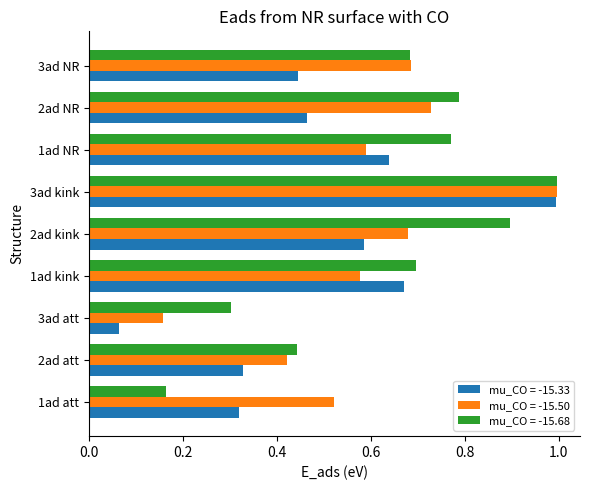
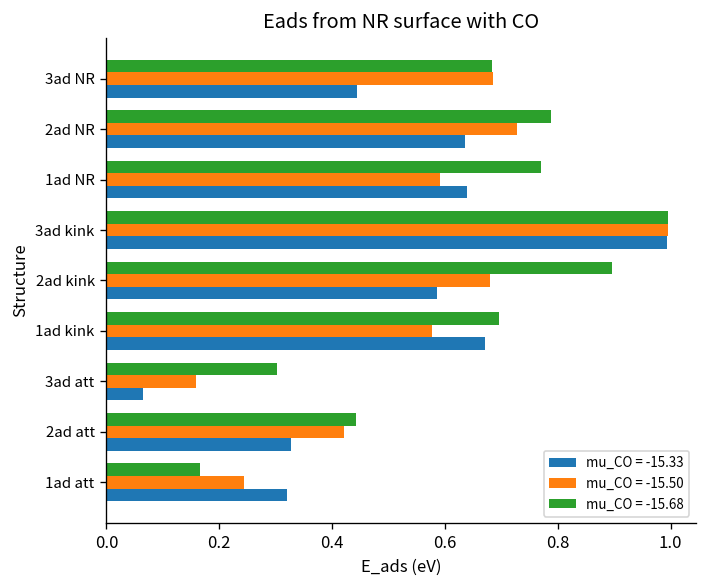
  {
    "mu_CO = -15.33": {
      "3ad NR": 0.44,
-     "2ad NR": 0.46,
+     "2ad NR": 0.63,
      "1ad NR": 0.64,
      "3ad kink": 0.99,
      "2ad kink": 0.59,
      "1ad kink": 0.67,
      "3ad att": 0.07,
      "2ad att": 0.33,
      "1ad att": 0.32
    },
    "mu_CO = -15.50": {
      "3ad NR": 0.69,
      "2ad NR": 0.73,
      "1ad NR": 0.59,
      "3ad kink": 1.00,
      "2ad kink": 0.68,
      "1ad kink": 0.58,
      "3ad att": 0.16,
      "2ad att": 0.42,
-     "1ad att": 0.52
+     "1ad att": 0.24
    },
    "mu_CO = -15.68": {
      "3ad NR": 0.68,
      "2ad NR": 0.79,
      "1ad NR": 0.77,
      "3ad kink": 1.00,
      "2ad kink": 0.90,
      "1ad kink": 0.70,
      "3ad att": 0.30,
      "2ad att": 0.44,
      "1ad att": 0.17
    }
  }
